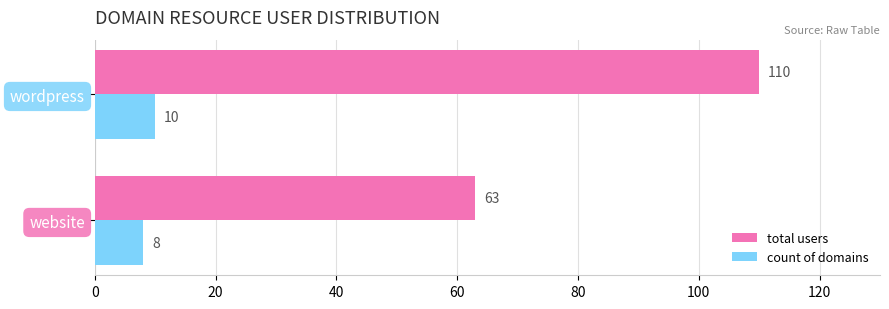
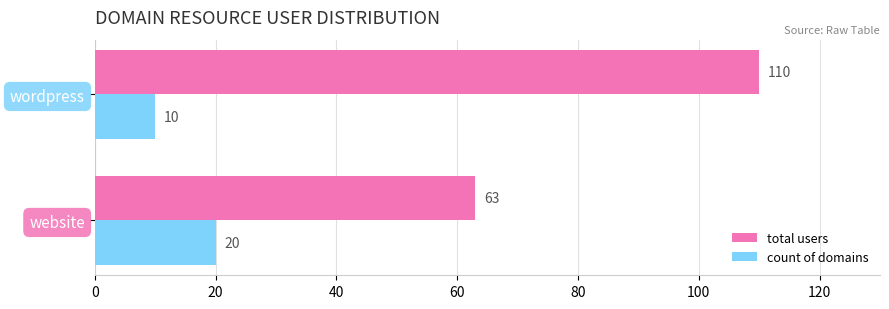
  {
    "total users": {
      "wordpress": 110,
      "website": 63
    },
    "count of domains": {
      "wordpress": 10,
-     "website": 8
+     "website": 20
    }
  }
